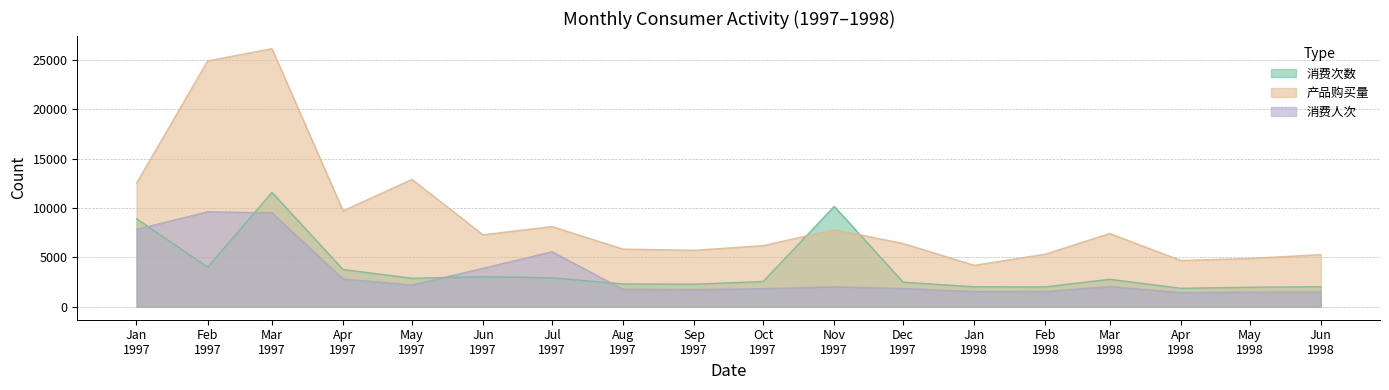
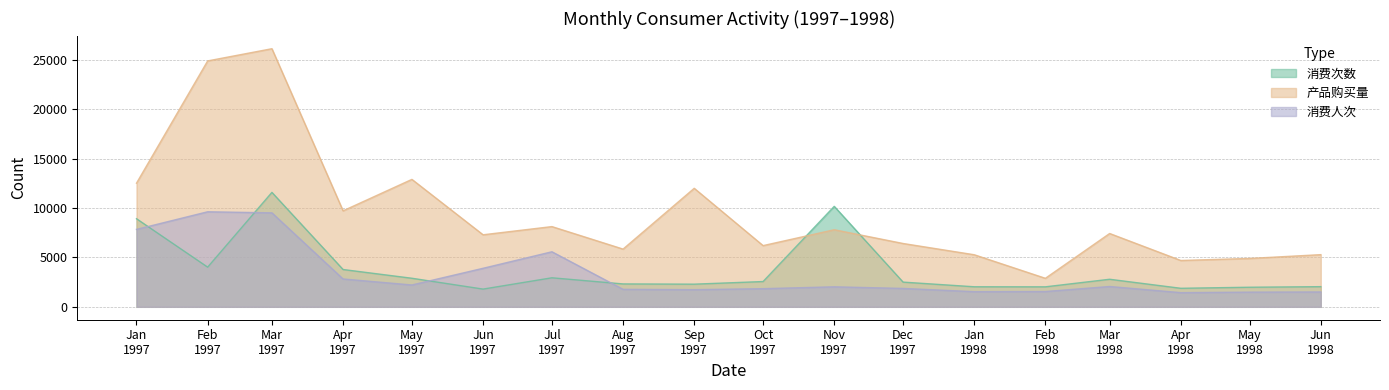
  {
    "消费次数": {
      "Jan 1997": 9000,
      "Feb 1997": 4000,
      "Mar 1997": 12000,
      "Apr 1997": 4000,
      "May 1997": 3000,
-     "Jun 1997": 3000,
+     "Jun 1997": 2000,
      "Jul 1997": 3000,
      "Aug 1997": 2000,
      "Sep 1997": 2000,
      "Oct 1997": 3000,
      "Nov 1997": 10000,
      "Dec 1997": 3000,
      "Jan 1998": 2000,
      "Feb 1998": 2000,
      "Mar 1998": 3000,
      "Apr 1998": 2000,
      "May 1998": 2000,
      "Jun 1998": 2000
    },
    "产品购买量": {
      "Jan 1997": 13000,
      "Feb 1997": 25000,
      "Mar 1997": 26000,
      "Apr 1997": 10000,
      "May 1997": 13000,
      "Jun 1997": 7000,
      "Jul 1997": 8000,
      "Aug 1997": 6000,
-     "Sep 1997": 6000,
+     "Sep 1997": 12000,
      "Oct 1997": 6000,
      "Nov 1997": 8000,
      "Dec 1997": 6000,
-     "Jan 1998": 4000,
-     "Feb 1998": 5000,
+     "Jan 1998": 5000,
+     "Feb 1998": 3000,
      "Mar 1998": 7000,
      "Apr 1998": 5000,
      "May 1998": 5000,
      "Jun 1998": 5000
    },
    "消费人次": {
      "Jan 1997": 8000,
      "Feb 1997": 10000,
      "Mar 1997": 10000,
      "Apr 1997": 3000,
      "May 1997": 2000,
      "Jun 1997": 4000,
      "Jul 1997": 6000,
      "Aug 1997": 2000,
      "Sep 1997": 2000,
      "Oct 1997": 2000,
      "Nov 1997": 2000,
      "Dec 1997": 2000,
      "Jan 1998": 2000,
      "Feb 1998": 2000,
      "Mar 1998": 2000,
      "Apr 1998": 1000,
      "May 1998": 1000,
      "Jun 1998": 2000
    }
  }
